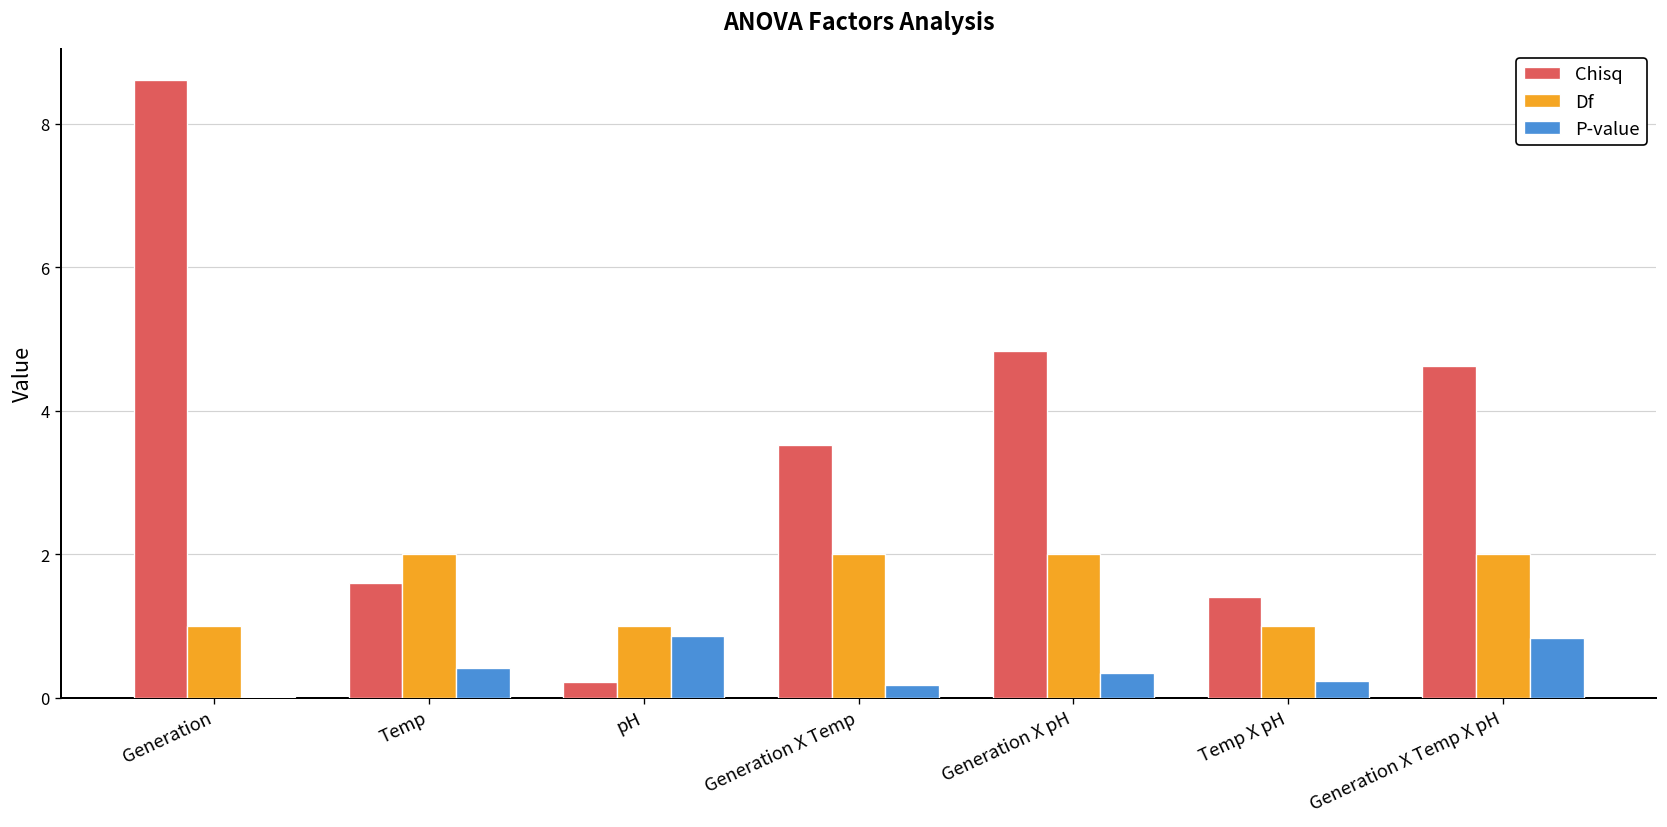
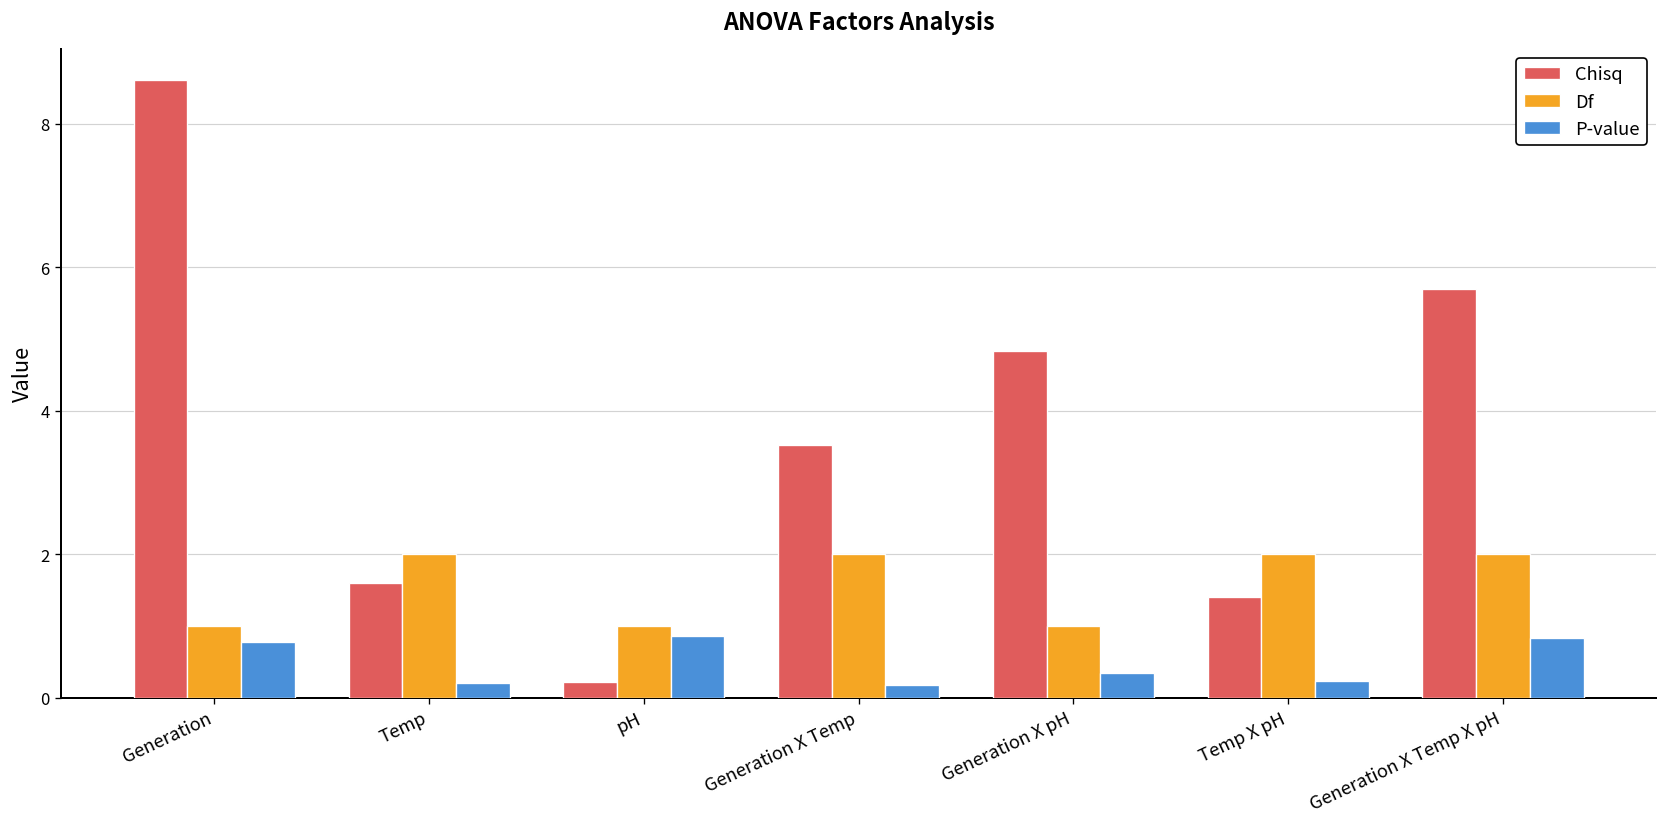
  {
    "Chisq": {
      "Generation": 8.6,
      "Temp": 1.6,
      "pH": 0.2,
      "Generation X Temp": 3.5,
      "Generation X pH": 4.8,
      "Temp X pH": 1.4,
-     "Generation X Temp X pH": 4.6
+     "Generation X Temp X pH": 5.7
    },
    "Df": {
      "Generation": 1,
      "Temp": 2,
      "pH": 1,
      "Generation X Temp": 2,
-     "Generation X pH": 2,
-     "Temp X pH": 1,
+     "Generation X pH": 1,
+     "Temp X pH": 2,
      "Generation X Temp X pH": 2
    },
    "P-value": {
-     "Generation": 0.0,
-     "Temp": 0.4,
+     "Generation": 0.8,
+     "Temp": 0.2,
      "pH": 0.9,
      "Generation X Temp": 0.2,
      "Generation X pH": 0.3,
      "Temp X pH": 0.2,
      "Generation X Temp X pH": 0.8
    }
  }
